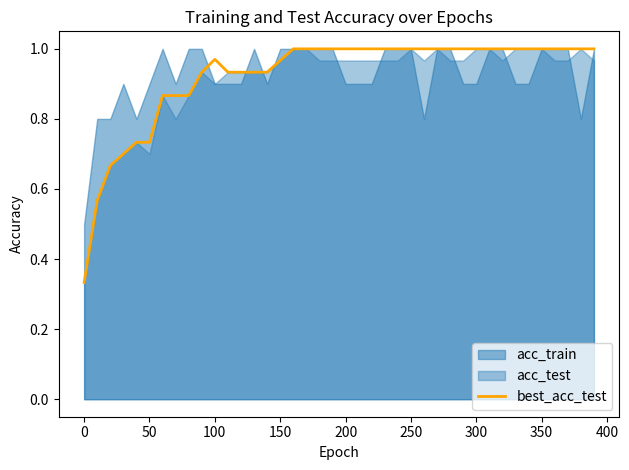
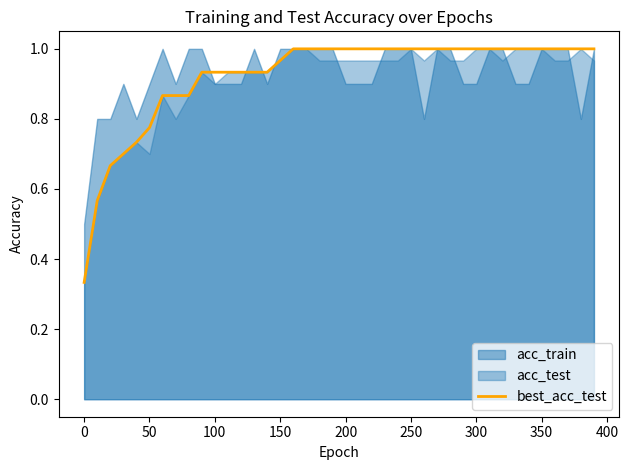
  {
    "best_acc_test": {
-     "50": 0.73,
-     "100": 0.97,
+     "50": 0.78,
+     "100": 0.93,
      "200": 1.00
    }
  }
